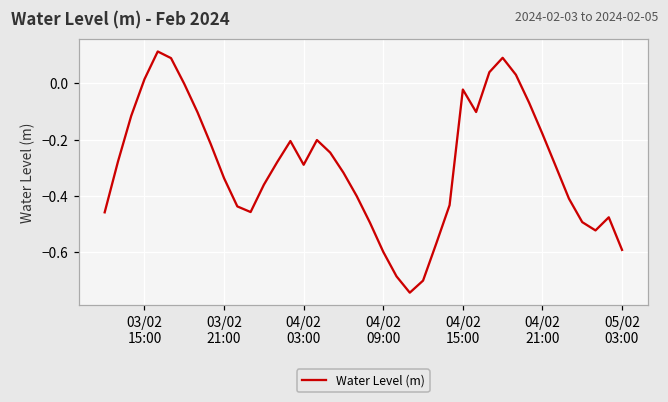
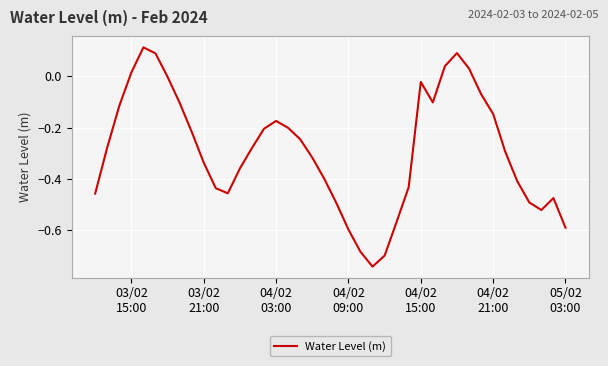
  {
    "03/02 15:00": 0.01,
    "03/02 21:00": -0.34,
-   "04/02 03:00": -0.29,
+   "04/02 03:00": -0.17,
    "04/02 09:00": -0.60,
    "04/02 15:00": -0.02,
-   "04/02 21:00": -0.18,
+   "04/02 21:00": -0.15,
    "05/02 03:00": -0.59
  }
